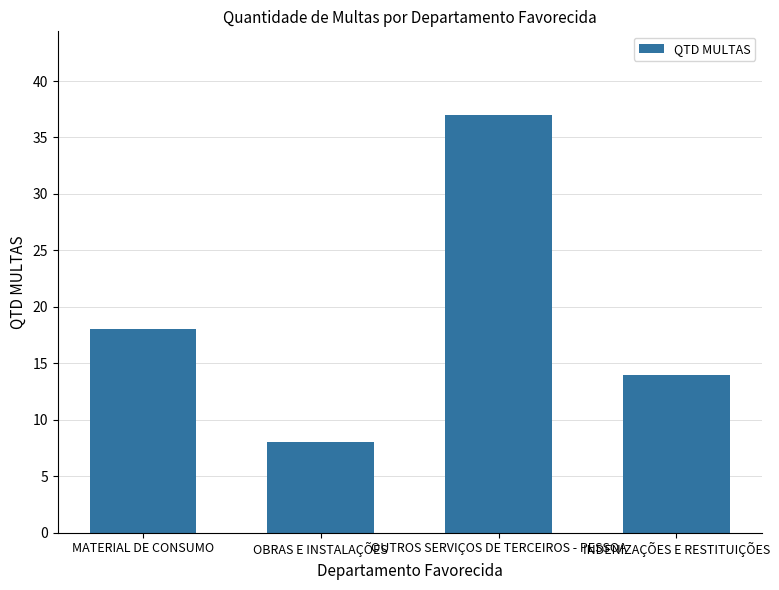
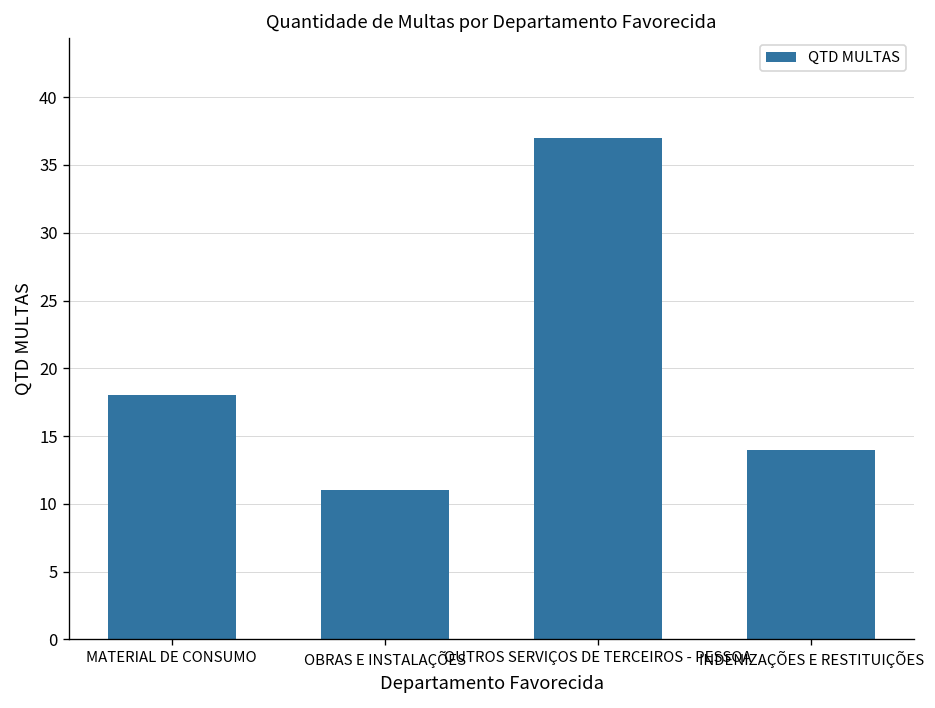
  {
    "MATERIAL DE CONSUMO": 18,
-   "OBRAS E INSTALAÇÕES": 8
+   "OBRAS E INSTALAÇÕES": 11
  }
